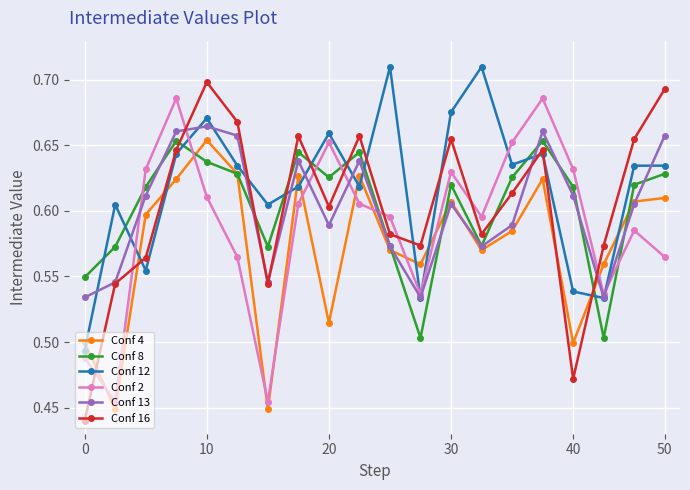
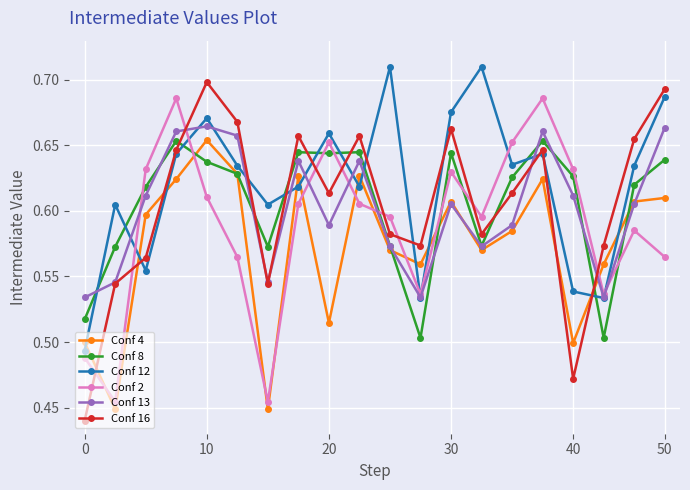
  {
    "Conf 4": {
      "20": 0.515,
      "40": 0.499,
      "50": 0.610
    },
    "Conf 8": {
-     "0": 0.549,
-     "20": 0.626,
-     "30": 0.620,
-     "40": 0.618,
-     "50": 0.628
+     "0": 0.517,
+     "20": 0.644,
+     "30": 0.644,
+     "40": 0.626,
+     "50": 0.639
    },
    "Conf 12": {
      "20": 0.659,
      "30": 0.675,
      "40": 0.539,
-     "50": 0.635
+     "50": 0.687
    },
    "Conf 2": {
      "20": 0.652,
      "30": 0.630,
      "40": 0.632,
      "50": 0.565
    },
    "Conf 13": {
      "0": 0.534,
      "20": 0.589,
      "40": 0.612,
-     "50": 0.658
+     "50": 0.664
    },
    "Conf 16": {
-     "20": 0.603,
-     "30": 0.655,
+     "20": 0.614,
+     "30": 0.663,
      "40": 0.472,
      "50": 0.693
    }
  }
